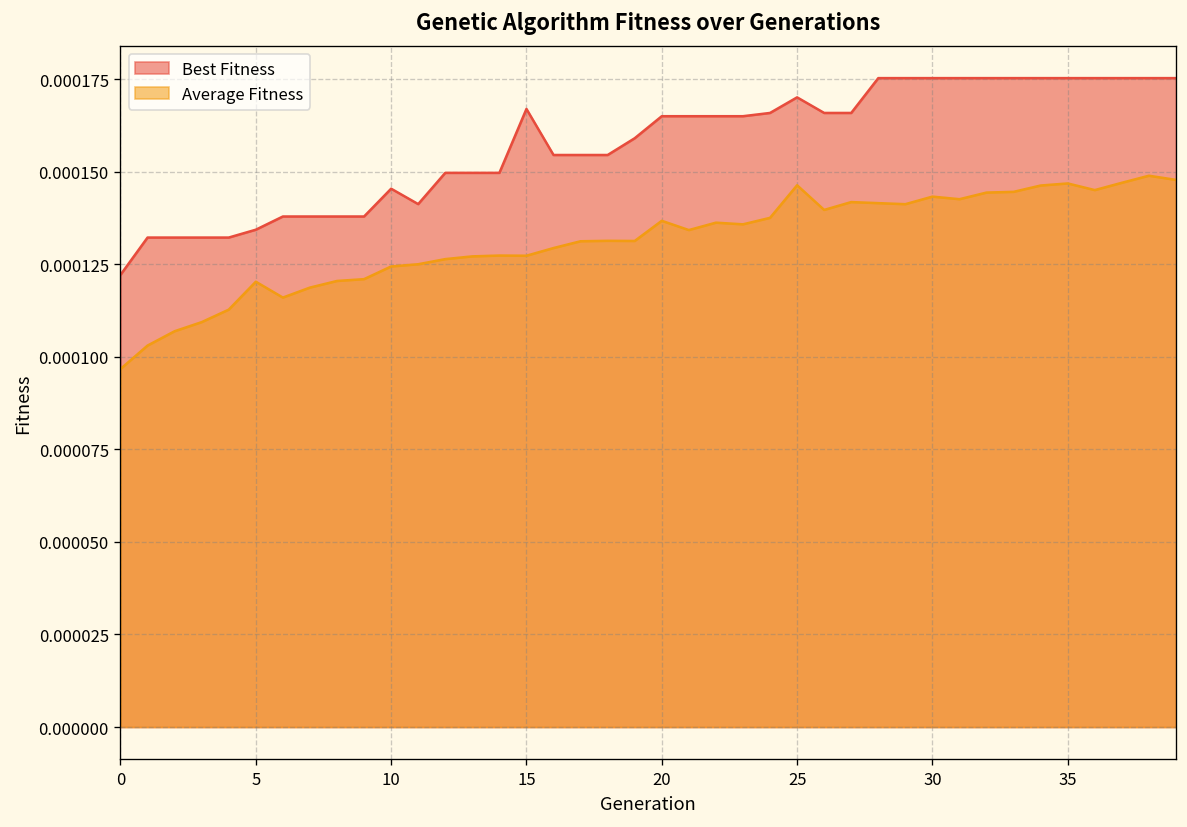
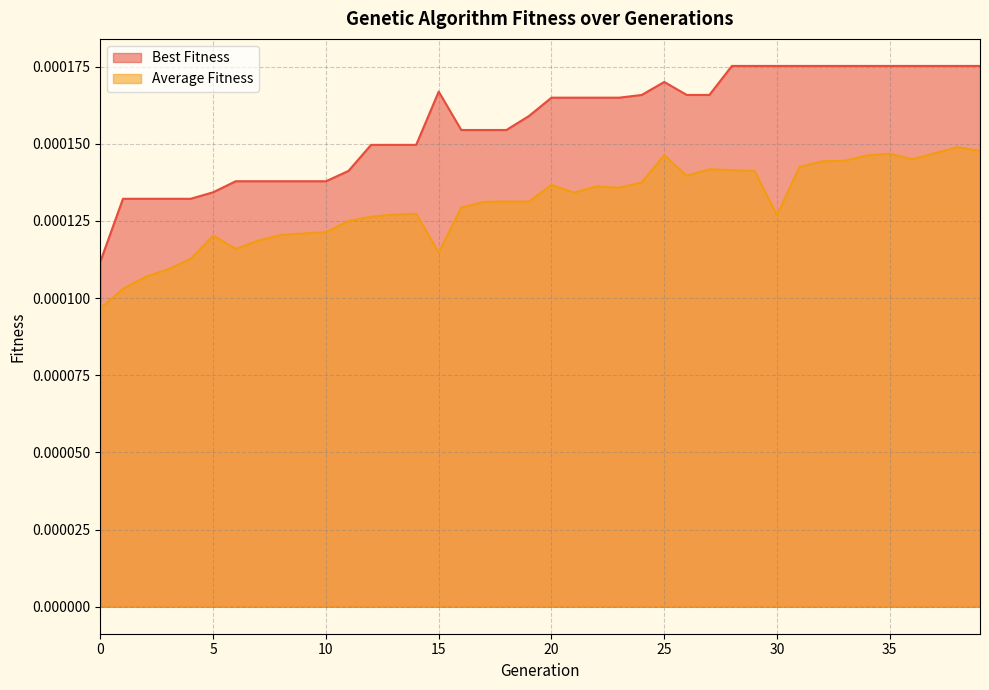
  {
    "Best Fitness": {
-     "0": 0.000122,
+     "0": 0.000112,
      "5": 0.000134,
-     "10": 0.000145,
+     "10": 0.000138,
      "15": 0.000167,
      "20": 0.000165,
      "25": 0.000170,
      "30": 0.000175,
      "35": 0.000175
    },
    "Average Fitness": {
      "0": 0.000097,
      "5": 0.000120,
-     "10": 0.000124,
-     "15": 0.000127,
+     "10": 0.000121,
+     "15": 0.000115,
      "20": 0.000137,
      "25": 0.000146,
-     "30": 0.000143,
+     "30": 0.000127,
      "35": 0.000147
    }
  }
